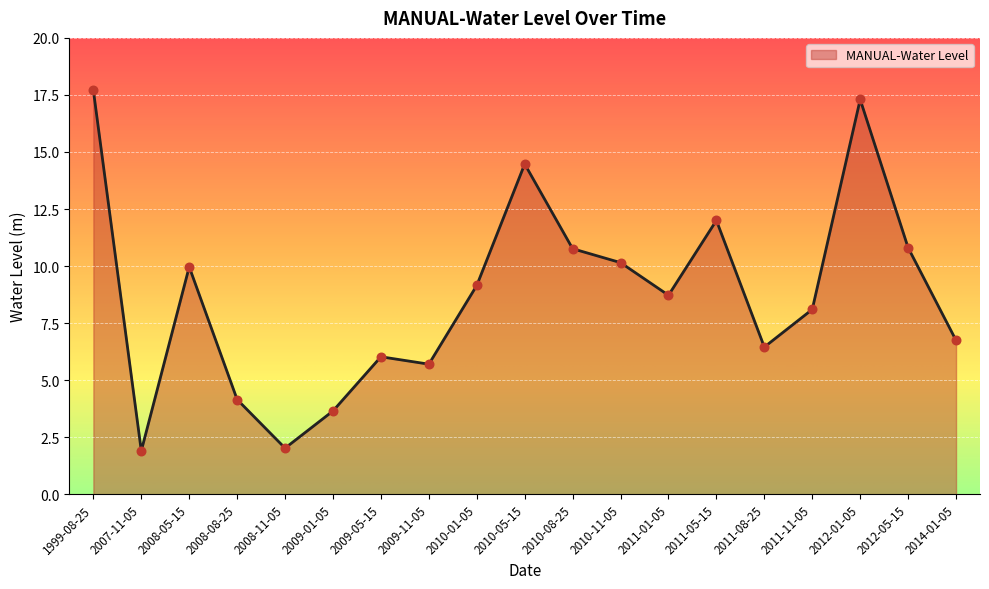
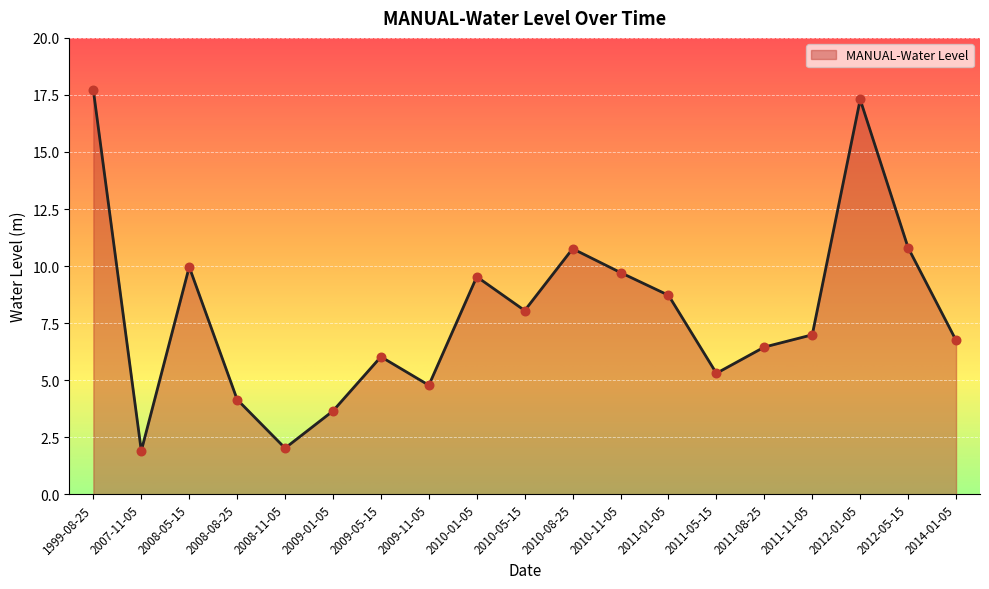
  {
    "1999-08-25": 17.7,
    "2007-11-05": 1.9,
    "2008-05-15": 10.0,
    "2008-08-25": 4.2,
    "2008-11-05": 2.0,
    "2009-01-05": 3.7,
    "2009-05-15": 6.0,
-   "2009-11-05": 5.7,
-   "2010-01-05": 9.1,
-   "2010-05-15": 14.5,
+   "2009-11-05": 4.8,
+   "2010-01-05": 9.5,
+   "2010-05-15": 8.1,
    "2010-08-25": 10.8,
-   "2010-11-05": 10.1,
+   "2010-11-05": 9.7,
    "2011-01-05": 8.7,
-   "2011-05-15": 12.0,
+   "2011-05-15": 5.3,
    "2011-08-25": 6.4,
-   "2011-11-05": 8.1,
+   "2011-11-05": 7.0,
    "2012-01-05": 17.3,
    "2012-05-15": 10.8,
    "2014-01-05": 6.7
  }
